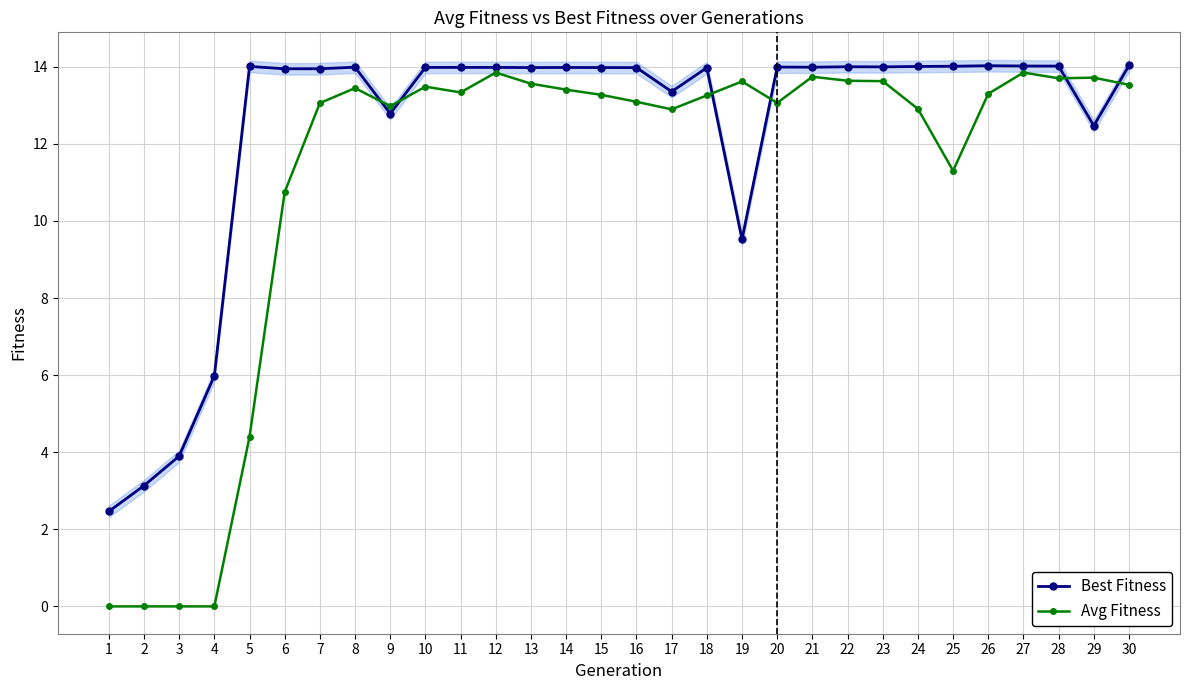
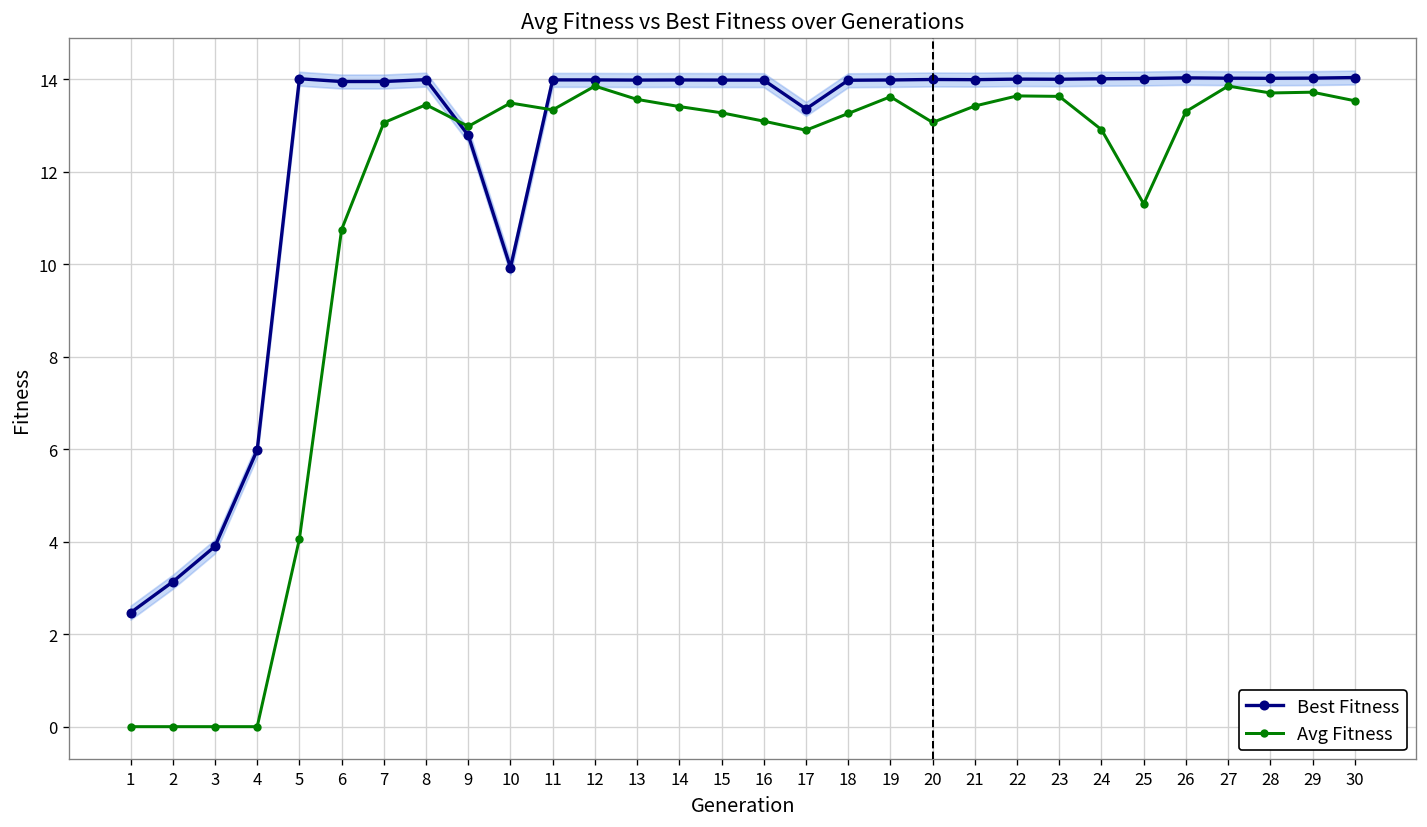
  {
    "Best Fitness": {
      "1": 2.5,
      "2": 3.1,
      "3": 3.9,
      "4": 6.0,
      "5": 14.0,
      "6": 13.9,
      "7": 13.9,
      "8": 14.0,
      "9": 12.8,
-     "10": 14.0,
+     "10": 9.9,
      "11": 14.0,
      "12": 14.0,
      "13": 14.0,
      "14": 14.0,
      "15": 14.0,
      "16": 14.0,
      "17": 13.4,
      "18": 14.0,
-     "19": 9.5,
+     "19": 14.0,
      "20": 14.0,
      "21": 14.0,
      "22": 14.0,
      "23": 14.0,
      "24": 14.0,
      "25": 14.0,
      "26": 14.0,
      "27": 14.0,
      "28": 14.0,
-     "29": 12.5,
+     "29": 14.0,
      "30": 14.0
    },
    "Avg Fitness": {
      "1": 0.0,
      "2": 0.0,
      "3": 0.0,
      "4": 0.0,
-     "5": 4.4,
+     "5": 4.1,
      "6": 10.7,
      "7": 13.1,
      "8": 13.4,
      "10": 13.5,
      "11": 13.3,
      "12": 13.8,
      "13": 13.6,
      "14": 13.4,
      "15": 13.3,
      "16": 13.1,
      "17": 12.9,
      "18": 13.3,
      "19": 13.6,
      "20": 13.1,
-     "21": 13.7,
+     "21": 13.4,
      "22": 13.6,
      "23": 13.6,
      "24": 12.9,
      "25": 11.3,
      "26": 13.3,
      "27": 13.9,
      "28": 13.7,
      "29": 13.7,
      "30": 13.5
    }
  }
